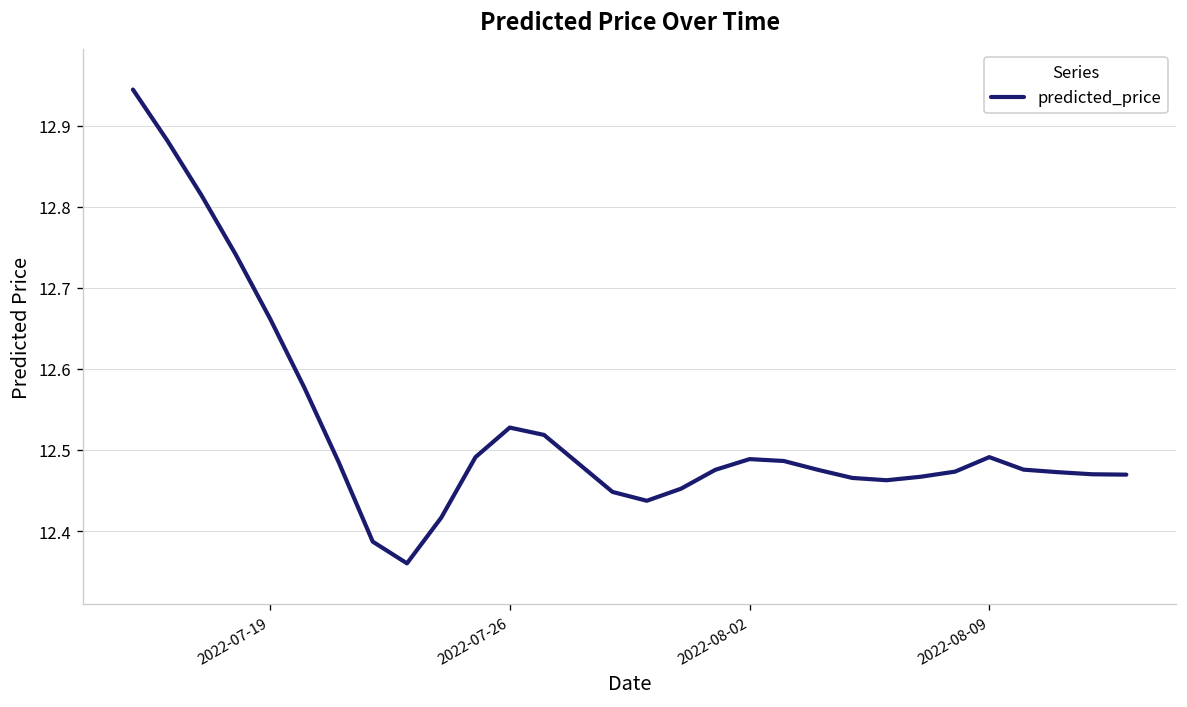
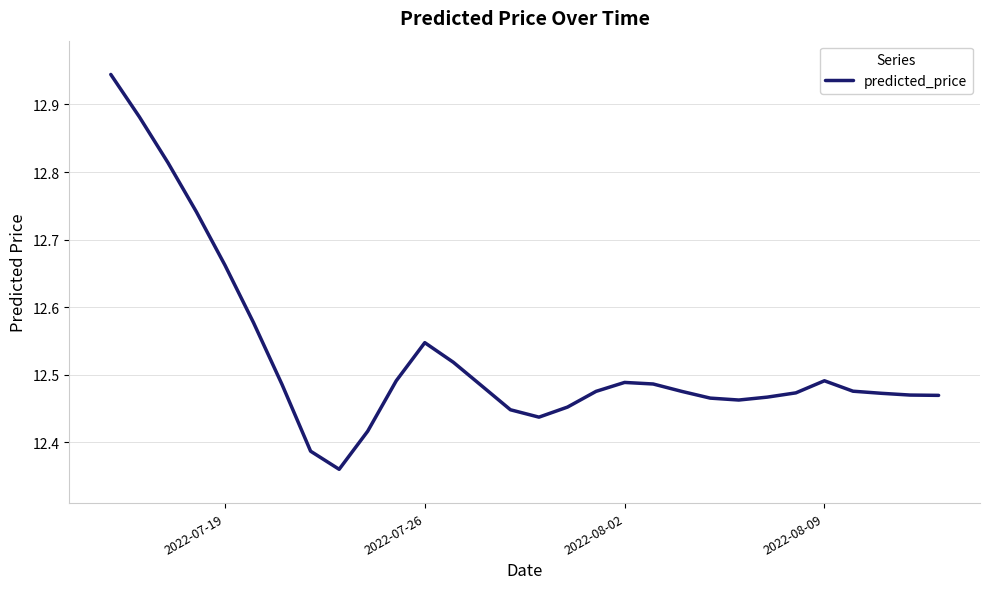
  {
    "2022-07-19": 12.66,
-   "2022-07-26": 12.53,
+   "2022-07-26": 12.55,
    "2022-08-02": 12.49,
    "2022-08-09": 12.49
  }
